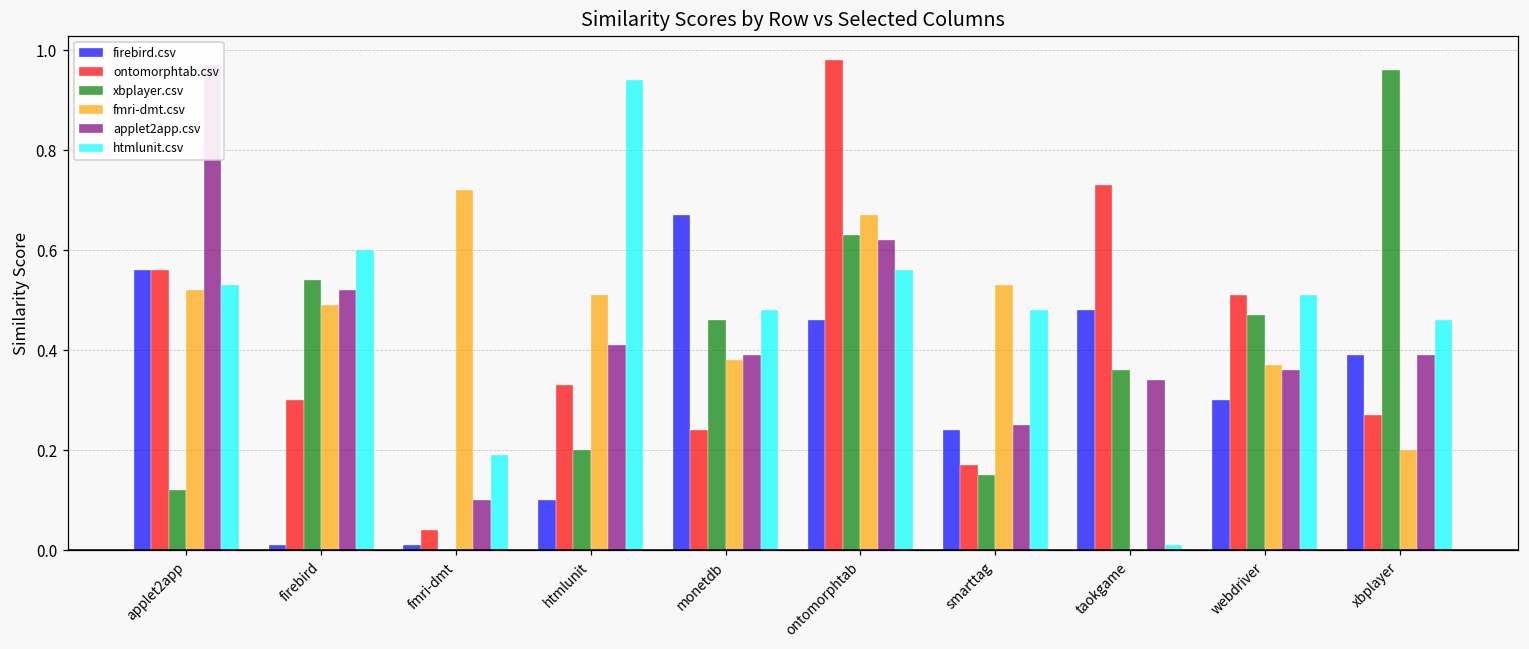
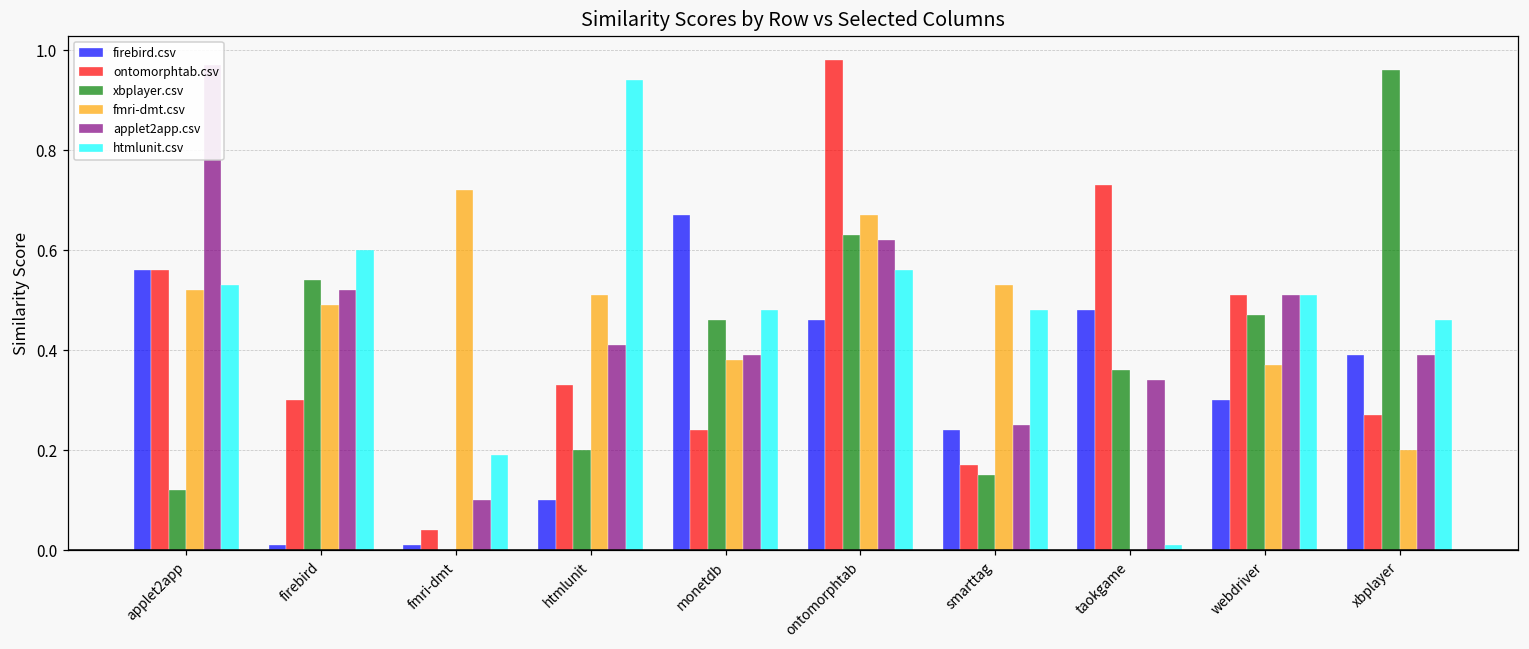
  {
    "firebird.csv": {
      "applet2app": 0.56,
      "firebird": 0.01,
      "fmri-dmt": 0.01,
      "htmlunit": 0.10,
      "monetdb": 0.67,
      "ontomorphtab": 0.46,
      "smarttag": 0.24,
      "taokgame": 0.48,
      "webdriver": 0.30,
      "xbplayer": 0.39
    },
    "ontomorphtab.csv": {
      "applet2app": 0.56,
      "firebird": 0.30,
      "fmri-dmt": 0.04,
      "htmlunit": 0.33,
      "monetdb": 0.24,
      "ontomorphtab": 0.98,
      "smarttag": 0.17,
      "taokgame": 0.73,
      "webdriver": 0.51,
      "xbplayer": 0.27
    },
    "xbplayer.csv": {
      "applet2app": 0.12,
      "firebird": 0.54,
      "fmri-dmt": 0.00,
      "htmlunit": 0.20,
      "monetdb": 0.46,
      "ontomorphtab": 0.63,
      "smarttag": 0.15,
      "taokgame": 0.36,
      "webdriver": 0.47,
      "xbplayer": 0.96
    },
    "fmri-dmt.csv": {
      "applet2app": 0.52,
      "firebird": 0.49,
      "fmri-dmt": 0.72,
      "htmlunit": 0.51,
      "monetdb": 0.38,
      "ontomorphtab": 0.67,
      "smarttag": 0.53,
      "taokgame": 0.00,
      "webdriver": 0.37,
      "xbplayer": 0.20
    },
    "applet2app.csv": {
      "firebird": 0.52,
      "fmri-dmt": 0.10,
      "htmlunit": 0.41,
      "monetdb": 0.39,
      "ontomorphtab": 0.62,
      "smarttag": 0.25,
      "taokgame": 0.34,
-     "webdriver": 0.36,
+     "webdriver": 0.51,
      "xbplayer": 0.39
    },
    "htmlunit.csv": {
      "applet2app": 0.53,
      "firebird": 0.60,
      "fmri-dmt": 0.19,
      "htmlunit": 0.94,
      "monetdb": 0.48,
      "ontomorphtab": 0.56,
      "smarttag": 0.48,
      "taokgame": 0.01,
      "webdriver": 0.51,
      "xbplayer": 0.46
    }
  }
